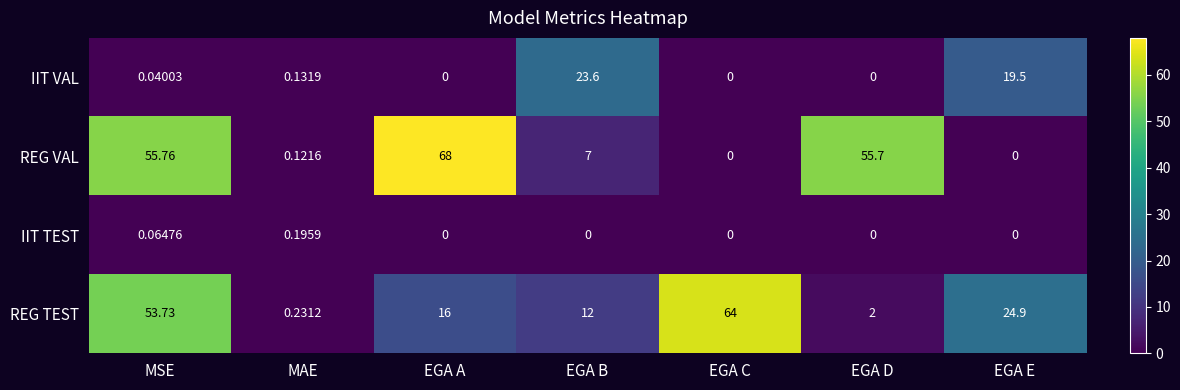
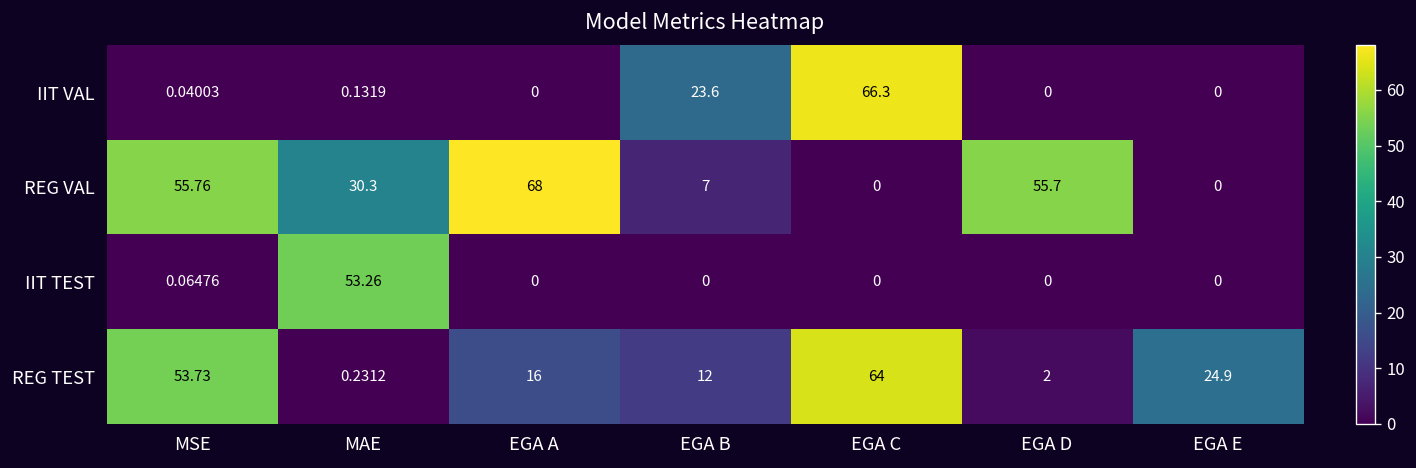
  {
    "IIT VAL": {
      "MSE": 0.04003,
      "MAE": 0.1319,
      "EGA A": 0,
      "EGA B": 23.6,
-     "EGA C": 0,
+     "EGA C": 66.3,
      "EGA D": 0,
-     "EGA E": 19.5
+     "EGA E": 0
    },
    "REG VAL": {
      "MSE": 55.76,
-     "MAE": 0.1216,
+     "MAE": 30.3,
      "EGA A": 68,
      "EGA B": 7,
      "EGA C": 0,
      "EGA D": 55.7,
      "EGA E": 0
    },
    "IIT TEST": {
      "MSE": 0.06476,
-     "MAE": 0.1959,
+     "MAE": 53.26,
      "EGA A": 0,
      "EGA B": 0,
      "EGA C": 0,
      "EGA D": 0,
      "EGA E": 0
    },
    "REG TEST": {
      "MSE": 53.73,
      "MAE": 0.2312,
      "EGA A": 16,
      "EGA B": 12,
      "EGA C": 64,
      "EGA D": 2,
      "EGA E": 24.9
    }
  }
